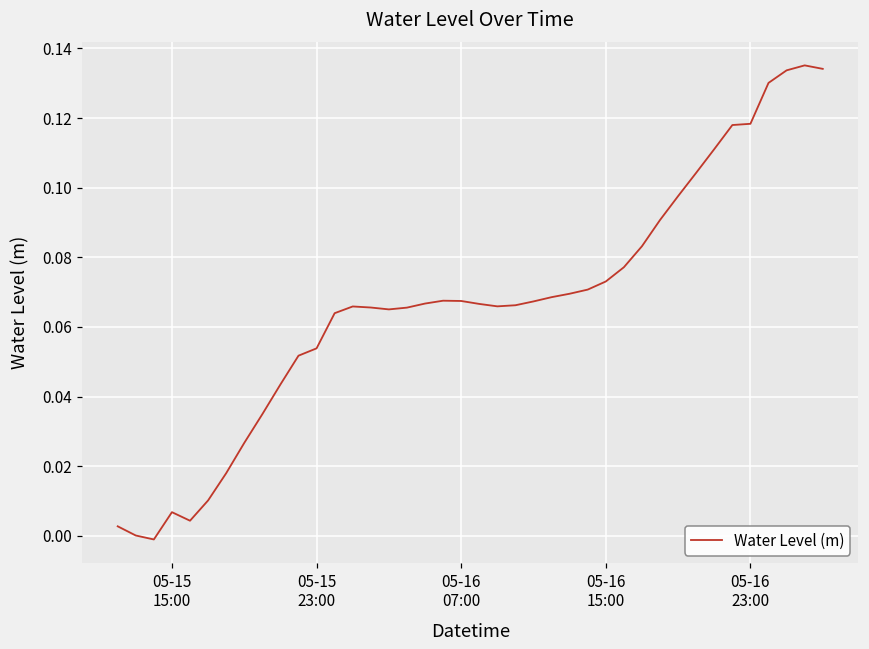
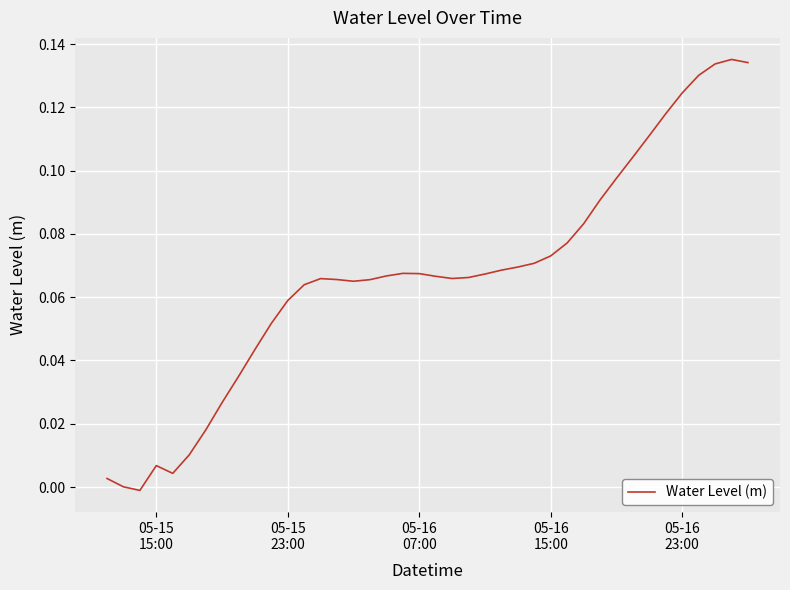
  {
    "05-15 15:00": 0.007,
-   "05-15 23:00": 0.054,
+   "05-15 23:00": 0.059,
    "05-16 07:00": 0.067,
    "05-16 15:00": 0.073,
-   "05-16 23:00": 0.118
+   "05-16 23:00": 0.125
  }
